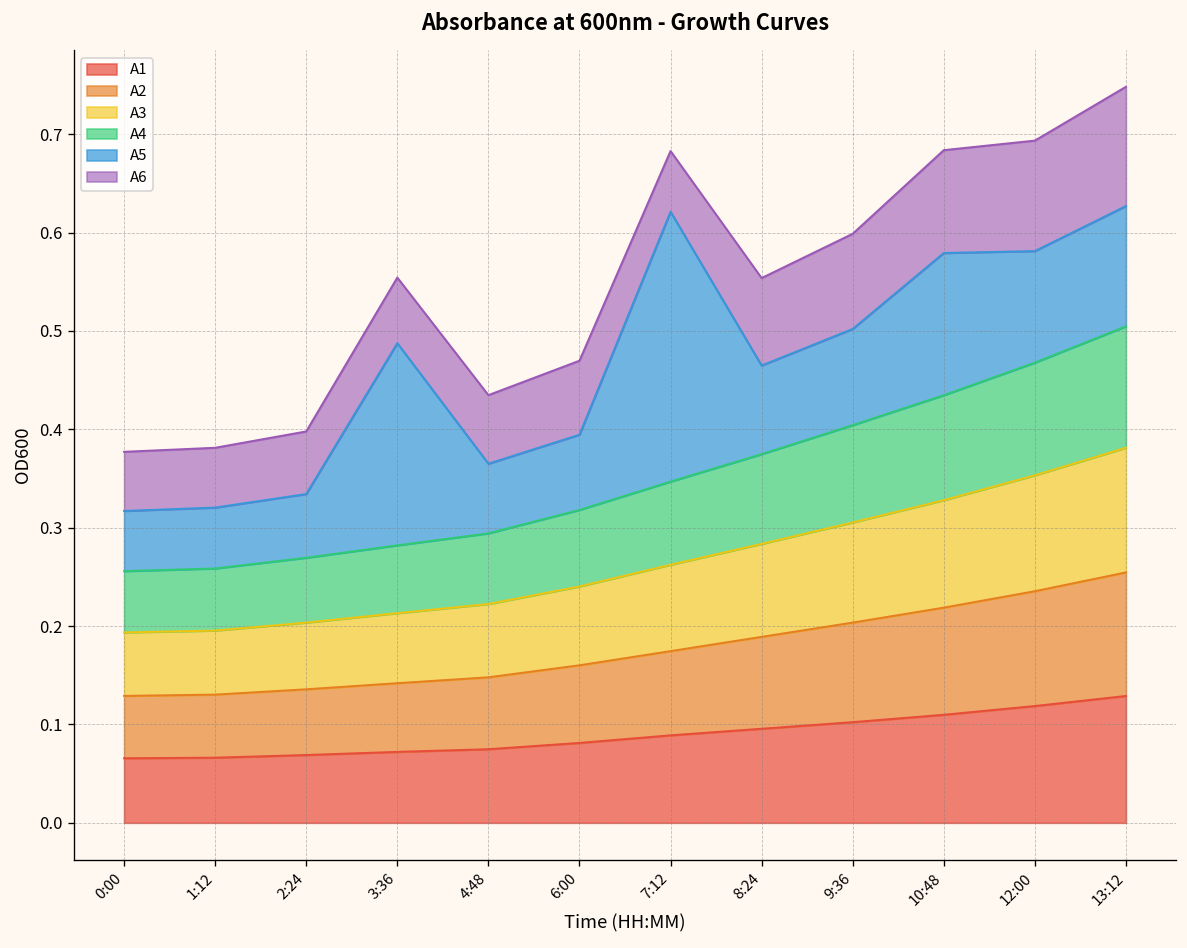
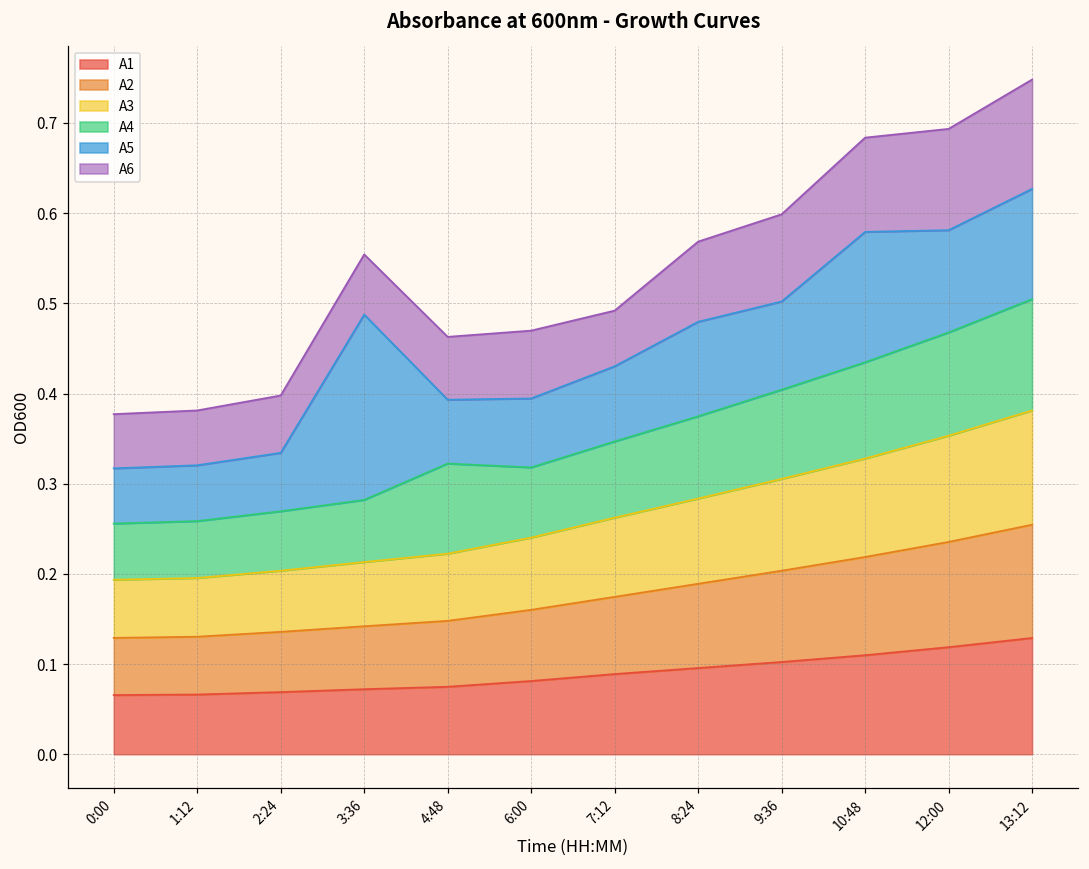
  {
    "A3": {
      "0:00": 0.06,
      "1:12": 0.07,
      "2:24": 0.07,
      "3:36": 0.07,
      "4:48": 0.07,
      "6:00": 0.08,
      "7:12": 0.09,
      "8:24": 0.09,
      "9:36": 0.10,
      "10:48": 0.11,
      "12:00": 0.12,
      "13:12": 0.13
    },
    "A4": {
      "0:00": 0.06,
      "1:12": 0.06,
      "2:24": 0.07,
      "3:36": 0.07,
-     "4:48": 0.07,
+     "4:48": 0.10,
      "6:00": 0.08,
      "7:12": 0.08,
      "8:24": 0.09,
      "9:36": 0.10,
      "10:48": 0.11,
      "12:00": 0.11,
      "13:12": 0.12
    },
    "A5": {
      "0:00": 0.06,
      "1:12": 0.06,
      "2:24": 0.06,
      "3:36": 0.21,
      "4:48": 0.07,
      "6:00": 0.08,
-     "7:12": 0.27,
-     "8:24": 0.09,
+     "7:12": 0.08,
+     "8:24": 0.10,
      "9:36": 0.10,
      "10:48": 0.14,
      "12:00": 0.11,
      "13:12": 0.12
    },
    "A6": {
      "0:00": 0.06,
      "1:12": 0.06,
      "2:24": 0.06,
      "3:36": 0.07,
      "4:48": 0.07,
      "6:00": 0.08,
      "7:12": 0.06,
      "8:24": 0.09,
      "9:36": 0.10,
      "10:48": 0.10,
      "12:00": 0.11,
      "13:12": 0.12
    }
  }
